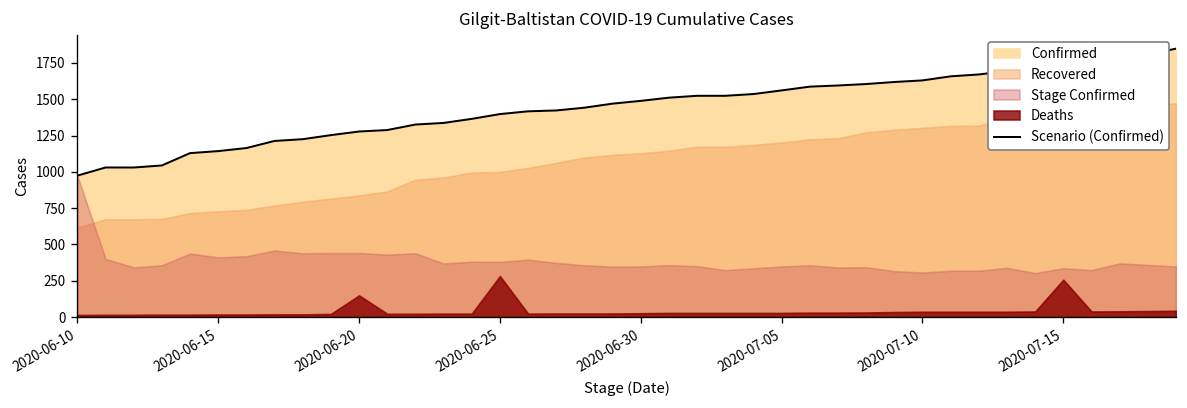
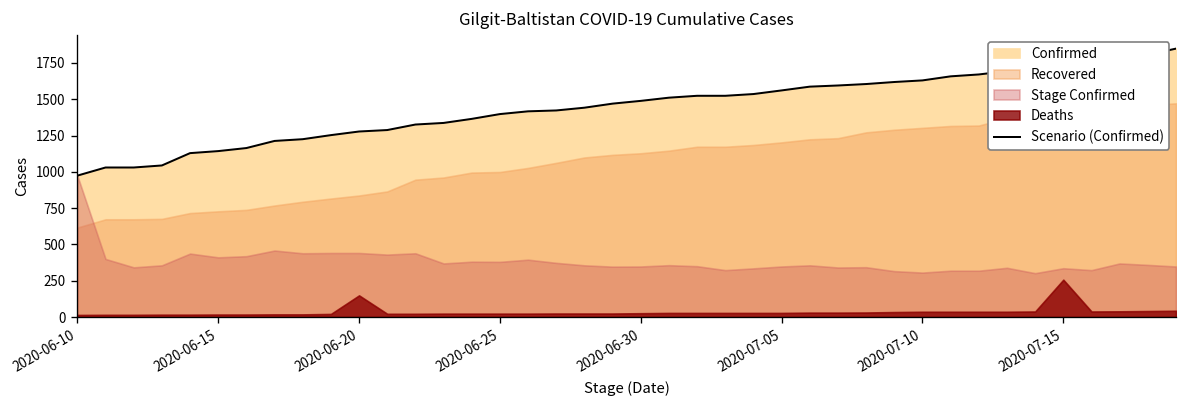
  {
    "Deaths": {
      "2020-06-20": 150,
-     "2020-06-25": 280,
+     "2020-06-25": 20,
      "2020-06-30": 30,
      "2020-07-05": 30,
      "2020-07-10": 40,
      "2020-07-15": 260
    }
  }
